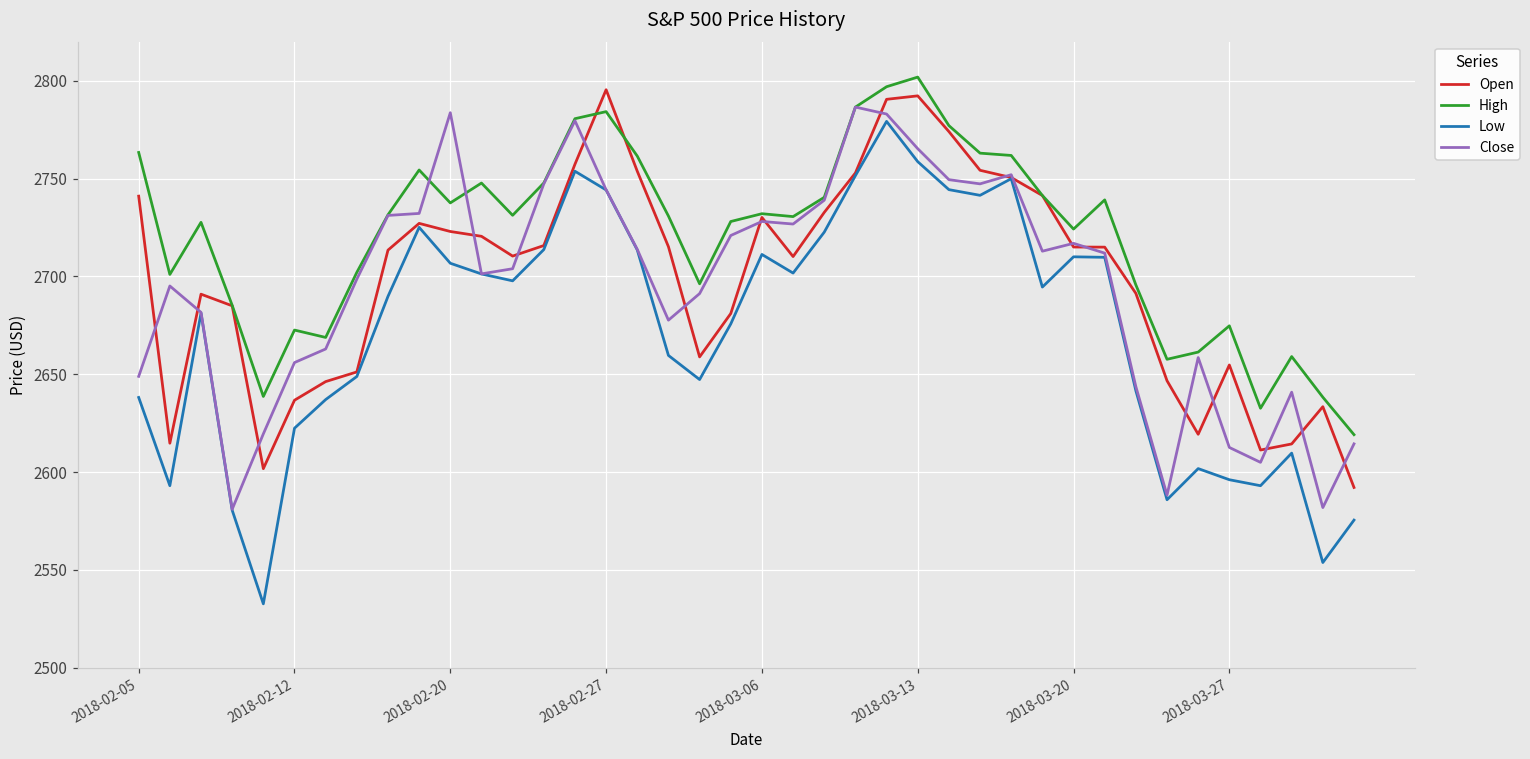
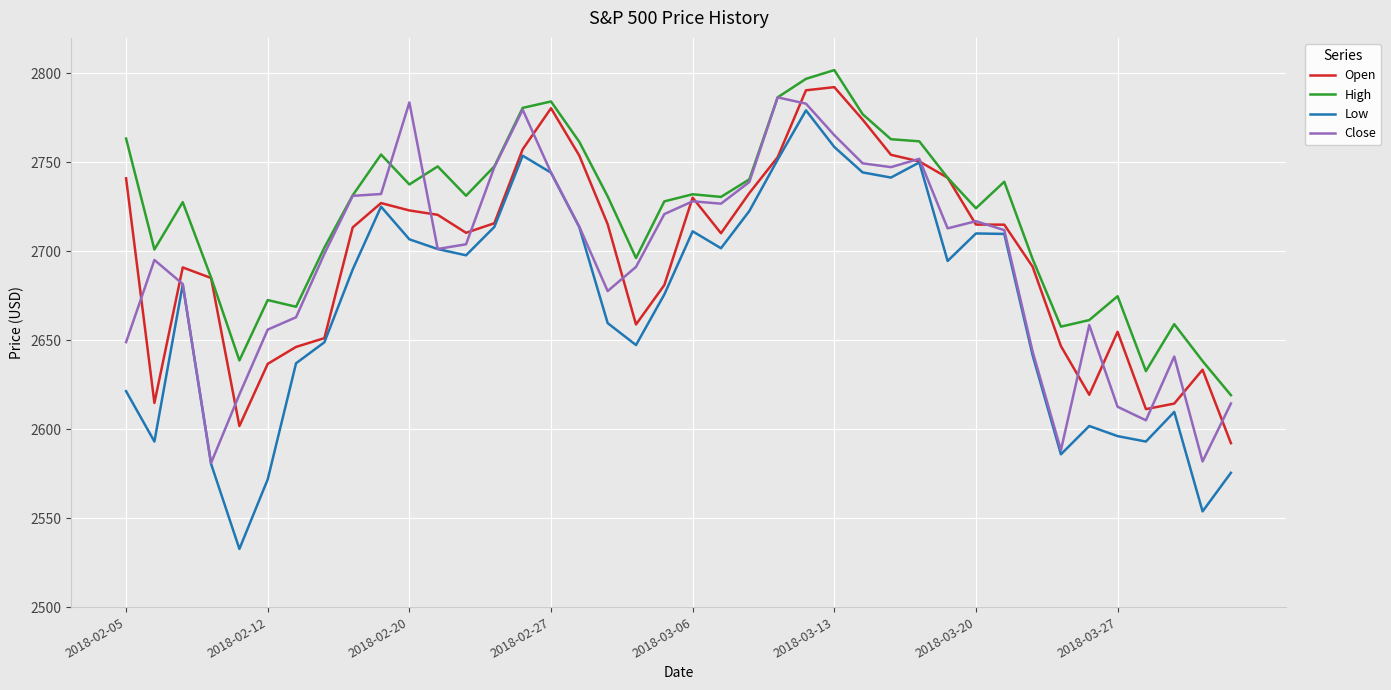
  {
    "Open": {
      "2018-02-05": 2741,
      "2018-02-12": 2637,
      "2018-02-20": 2723,
-     "2018-02-27": 2795,
+     "2018-02-27": 2780,
      "2018-03-06": 2730,
      "2018-03-13": 2792,
      "2018-03-20": 2715,
      "2018-03-27": 2655
    },
    "High": {
      "2018-02-05": 2763,
      "2018-02-12": 2673,
      "2018-02-20": 2738,
      "2018-02-27": 2784,
      "2018-03-06": 2732,
      "2018-03-13": 2802,
      "2018-03-20": 2724,
      "2018-03-27": 2675
    },
    "Low": {
-     "2018-02-05": 2638,
-     "2018-02-12": 2622,
+     "2018-02-05": 2621,
+     "2018-02-12": 2572,
      "2018-02-20": 2707,
      "2018-03-06": 2711,
      "2018-03-13": 2759,
      "2018-03-20": 2710,
      "2018-03-27": 2596
    },
    "Close": {
      "2018-02-05": 2649,
      "2018-02-12": 2656,
      "2018-02-20": 2784,
      "2018-03-06": 2728,
      "2018-03-13": 2765,
      "2018-03-20": 2717,
      "2018-03-27": 2613
    }
  }
